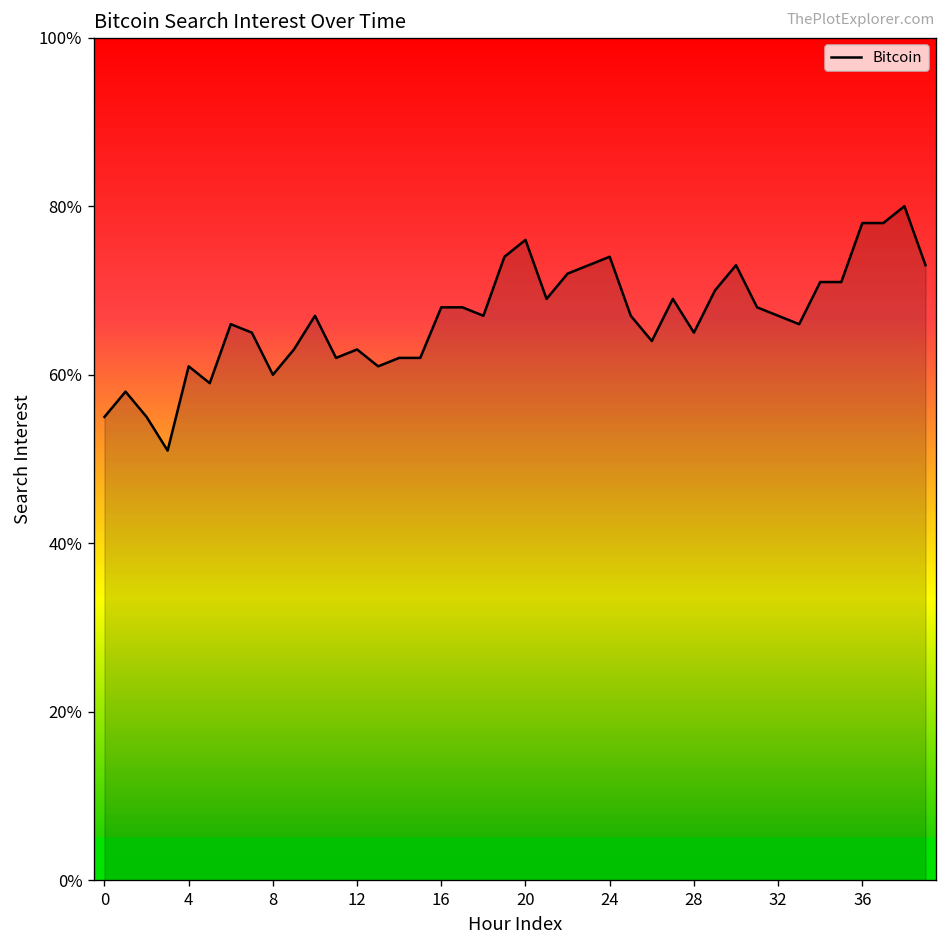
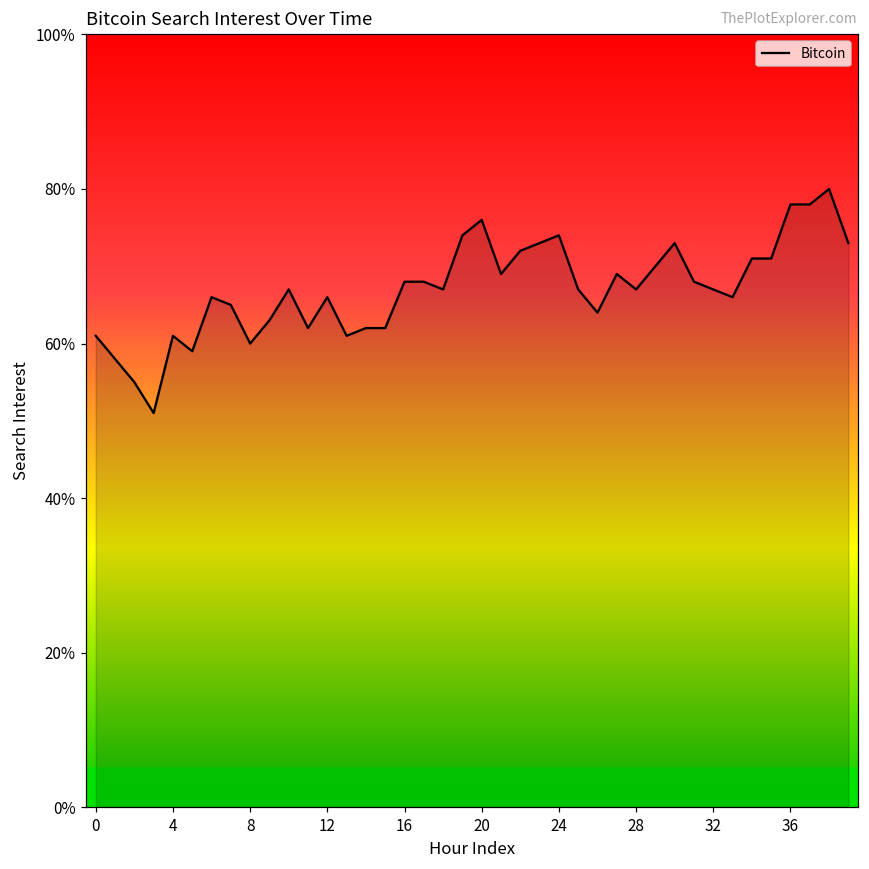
  {
-   "0": "55%",
+   "0": "61%",
    "4": "61%",
    "8": "60%",
-   "12": "63%",
+   "12": "66%",
    "16": "68%",
    "20": "76%",
    "24": "74%",
-   "28": "65%",
+   "28": "67%",
    "32": "67%",
    "36": "78%"
  }
